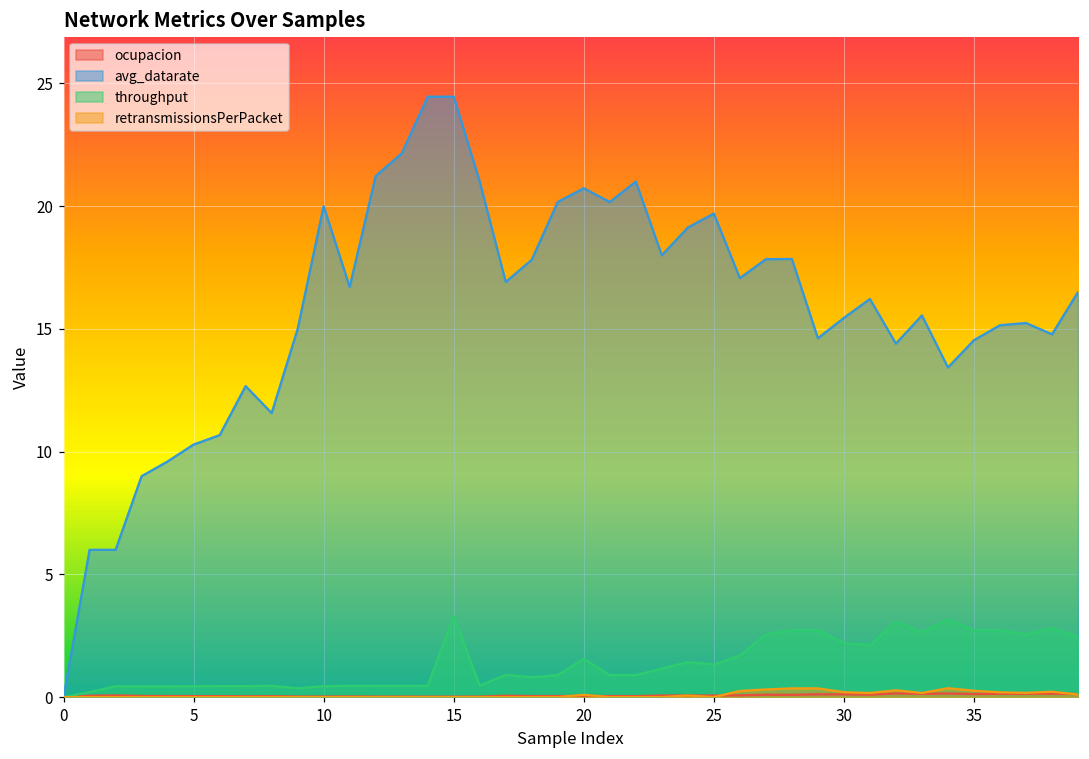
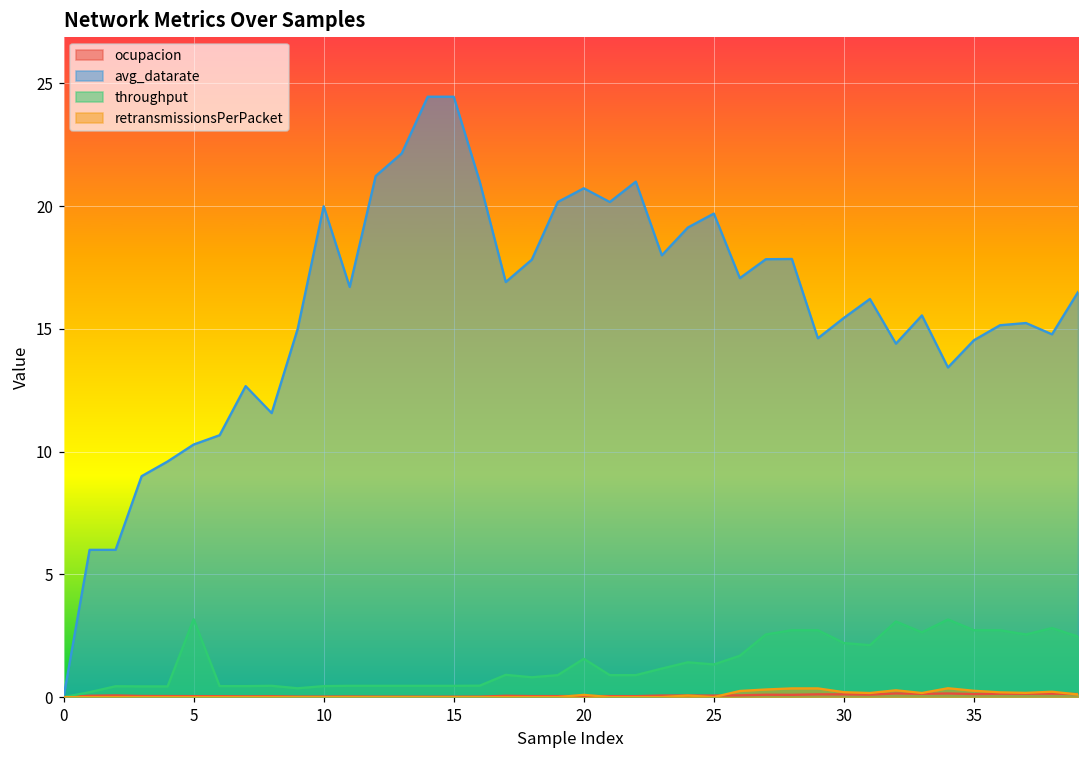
  {
    "ocupacion": {
      "35": 0.1
    },
    "avg_datarate": {
      "5": 10.3,
      "10": 20.0,
      "15": 24.5,
      "20": 20.7,
      "25": 19.7,
      "30": 15.5,
      "35": 14.5
    },
    "throughput": {
-     "5": 0.4,
+     "5": 3.2,
      "10": 0.4,
-     "15": 3.3,
+     "15": 0.5,
      "20": 1.6,
      "25": 1.3,
      "30": 2.2,
      "35": 2.7
    },
    "retransmissionsPerPacket": {
      "35": 0.3
    }
  }
